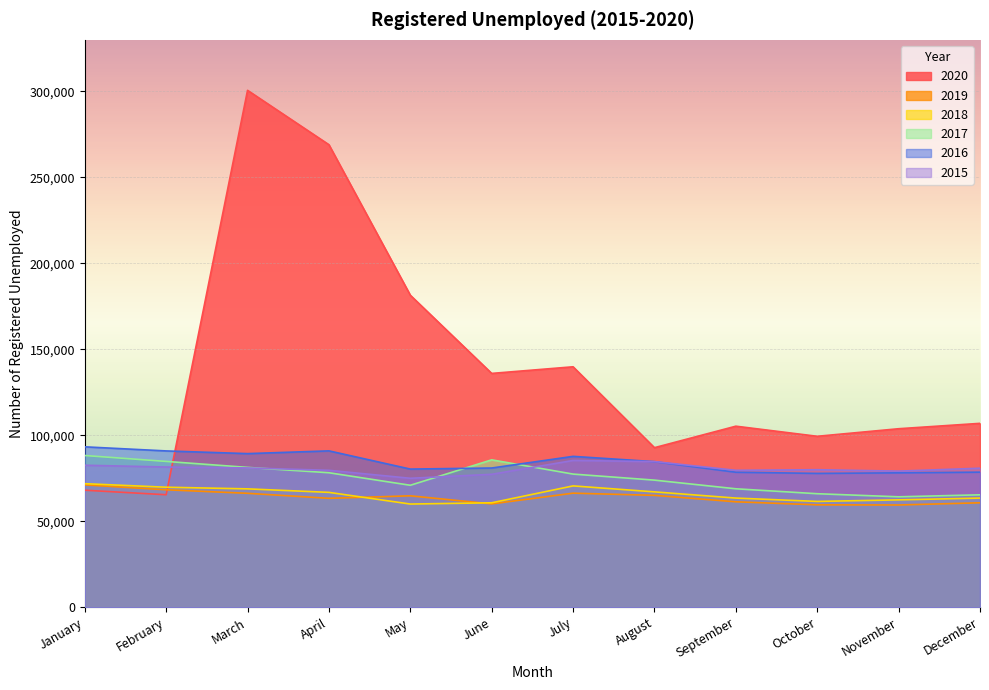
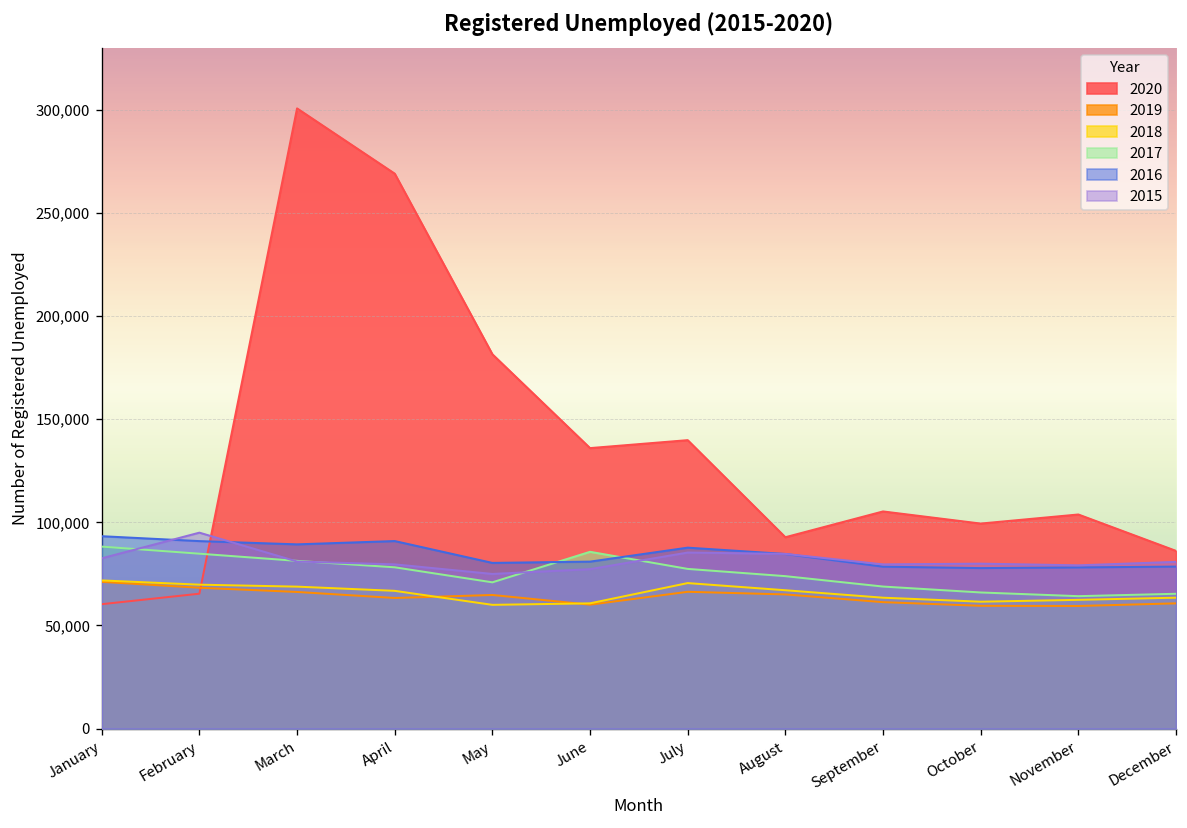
  {
    "2020": {
-     "January": "68,000",
+     "January": "60,000",
      "February": "65,000",
      "March": "301,000",
      "April": "269,000",
      "May": "181,000",
      "June": "136,000",
      "July": "140,000",
      "August": "93,000",
      "September": "105,000",
      "October": "99,000",
      "November": "104,000",
-     "December": "107,000"
+     "December": "86,000"
    },
    "2019": {
      "February": "68,000",
      "March": "66,000",
      "April": "63,000",
      "May": "65,000",
      "July": "66,000",
      "August": "65,000",
      "September": "61,000",
      "October": "60,000",
      "November": "59,000",
      "December": "61,000"
    },
    "2018": {
      "February": "70,000",
      "March": "69,000",
      "April": "67,000",
      "May": "60,000",
      "July": "71,000",
      "August": "67,000",
      "September": "63,000",
      "October": "62,000",
      "November": "62,000",
      "December": "63,000"
    },
    "2017": {
      "January": "88,000",
      "February": "85,000",
      "May": "71,000",
      "June": "86,000",
      "July": "77,000",
      "August": "74,000",
      "September": "69,000",
      "October": "66,000",
      "November": "64,000",
      "December": "65,000"
    },
    "2016": {
      "January": "93,000",
      "February": "91,000",
      "March": "89,000",
      "April": "91,000",
      "May": "80,000",
      "June": "81,000",
      "July": "88,000",
      "October": "78,000",
      "December": "79,000"
    },
    "2015": {
      "January": "83,000",
-     "February": "82,000",
+     "February": "95,000",
      "May": "75,000",
      "June": "77,000",
      "July": "85,000",
      "October": "80,000",
      "December": "81,000"
    }
  }
